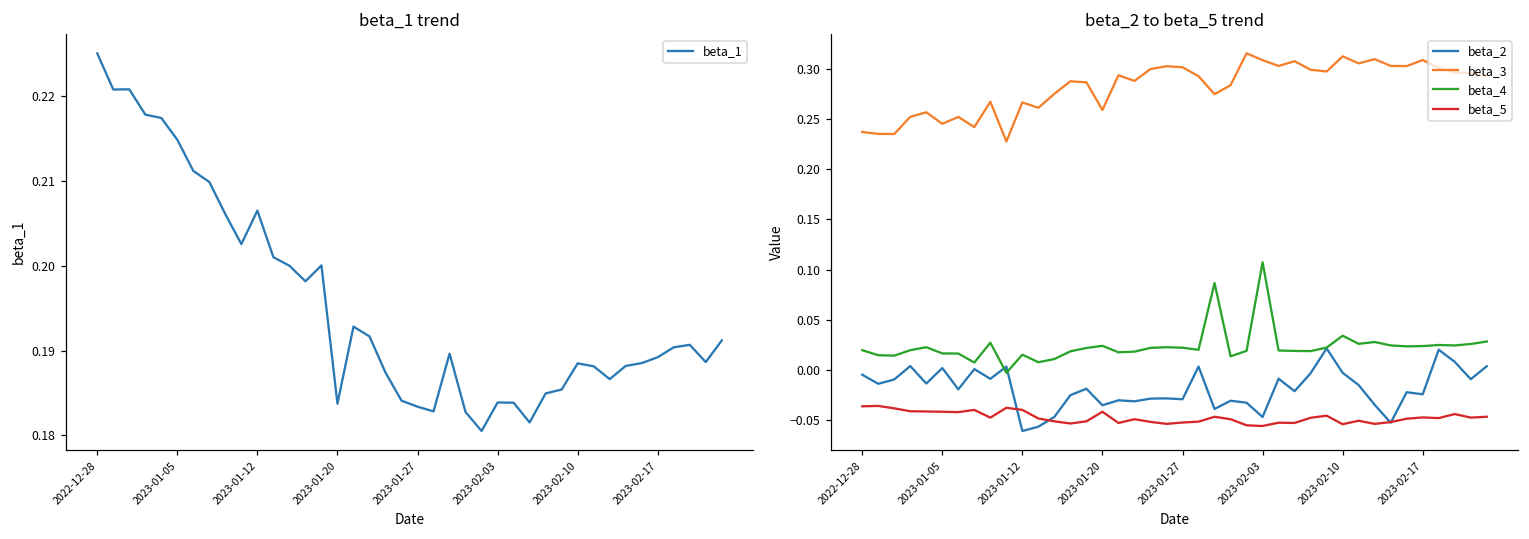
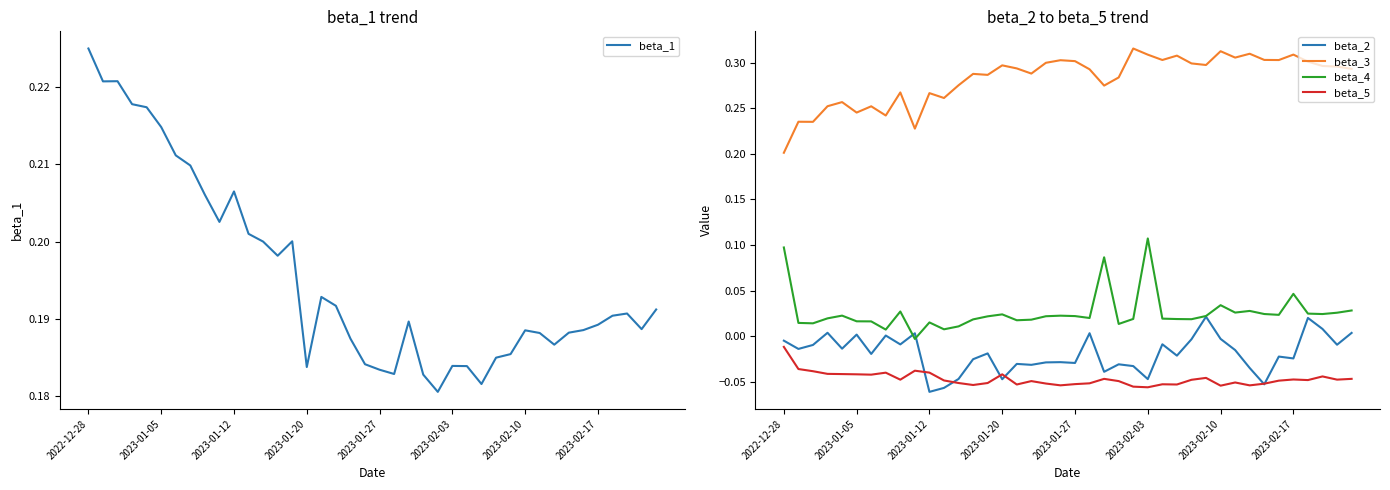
  {
    "beta_1 trend": {
      "2022-12-28": 0.225,
      "2023-01-05": 0.215,
      "2023-01-12": 0.206,
      "2023-01-20": 0.184,
      "2023-01-27": 0.183,
      "2023-02-03": 0.184,
      "2023-02-10": 0.188,
      "2023-02-17": 0.189
    },
    "beta_2 to beta_5 trend": {
      "beta_2": {
        "2022-12-28": 0.00,
        "2023-01-05": 0.00,
        "2023-01-12": -0.06,
-       "2023-01-20": -0.04,
+       "2023-01-20": -0.05,
        "2023-01-27": -0.03,
        "2023-02-03": -0.05,
        "2023-02-10": 0.00,
        "2023-02-17": -0.02
      },
      "beta_3": {
-       "2022-12-28": 0.24,
+       "2022-12-28": 0.20,
        "2023-01-05": 0.25,
        "2023-01-12": 0.27,
-       "2023-01-20": 0.26,
+       "2023-01-20": 0.30,
        "2023-01-27": 0.30,
        "2023-02-03": 0.31,
        "2023-02-10": 0.31,
        "2023-02-17": 0.31
      },
      "beta_4": {
-       "2022-12-28": 0.02,
+       "2022-12-28": 0.10,
        "2023-01-05": 0.02,
        "2023-01-12": 0.02,
        "2023-01-20": 0.02,
        "2023-01-27": 0.02,
        "2023-02-03": 0.11,
        "2023-02-10": 0.03,
-       "2023-02-17": 0.02
+       "2023-02-17": 0.05
      },
      "beta_5": {
-       "2022-12-28": -0.04,
+       "2022-12-28": -0.01,
        "2023-01-05": -0.04,
        "2023-01-12": -0.04,
        "2023-01-20": -0.04,
        "2023-01-27": -0.05,
        "2023-02-03": -0.06,
        "2023-02-10": -0.05,
        "2023-02-17": -0.05
      }
    }
  }
